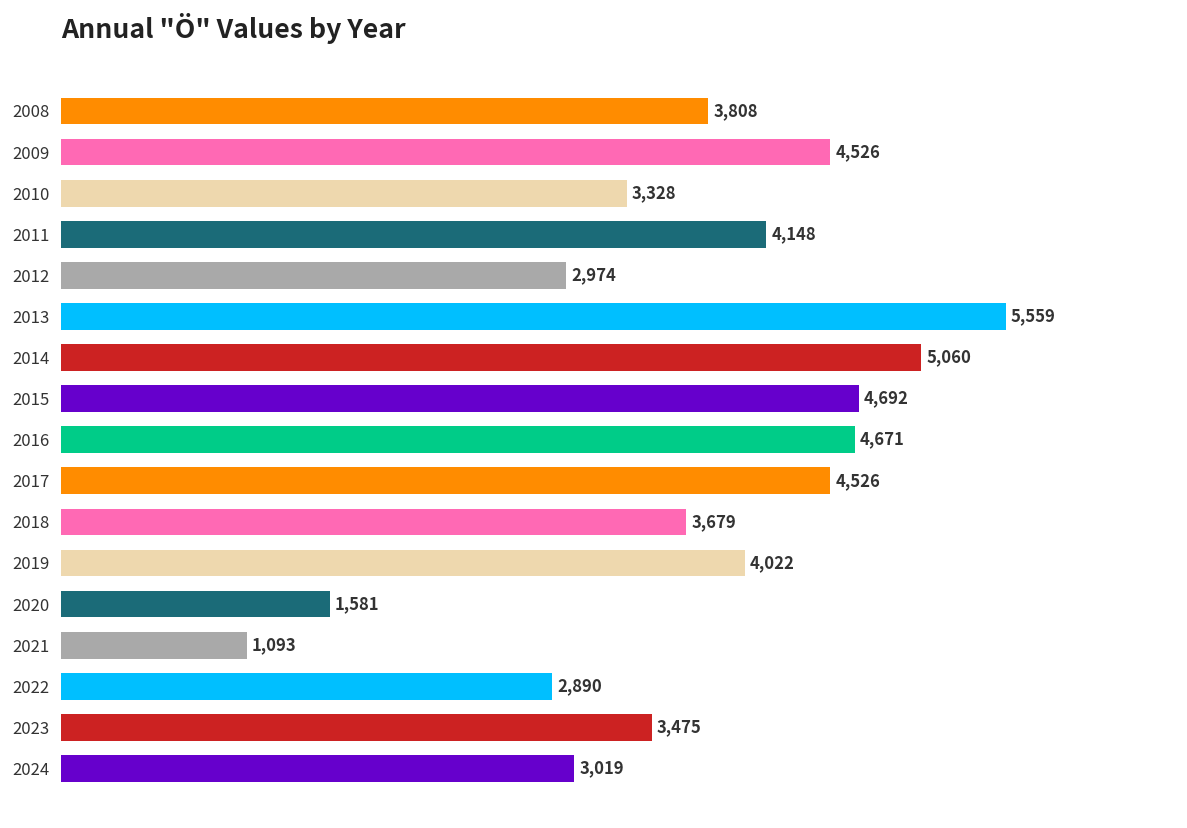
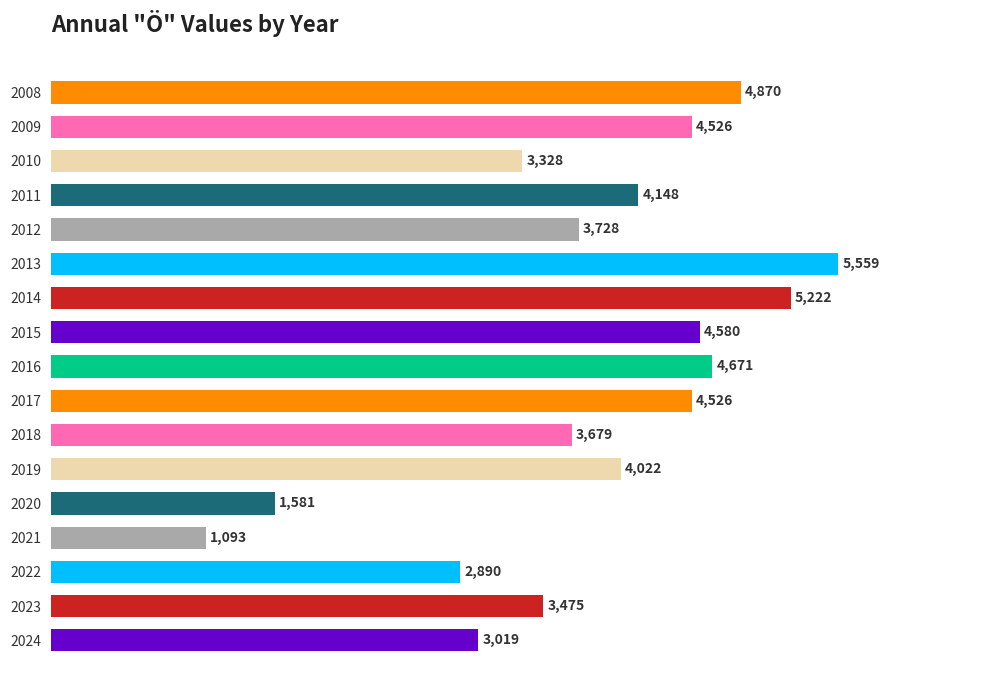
  {
-   "2008": "3,808",
+   "2008": "4,870",
    "2009": "4,526",
    "2010": "3,328",
    "2011": "4,148",
-   "2012": "2,974",
+   "2012": "3,728",
    "2013": "5,559",
-   "2014": "5,060",
-   "2015": "4,692",
+   "2014": "5,222",
+   "2015": "4,580",
    "2016": "4,671",
    "2017": "4,526",
    "2018": "3,679",
    "2019": "4,022",
    "2020": "1,581",
    "2021": "1,093",
    "2022": "2,890",
    "2023": "3,475",
    "2024": "3,019"
  }
